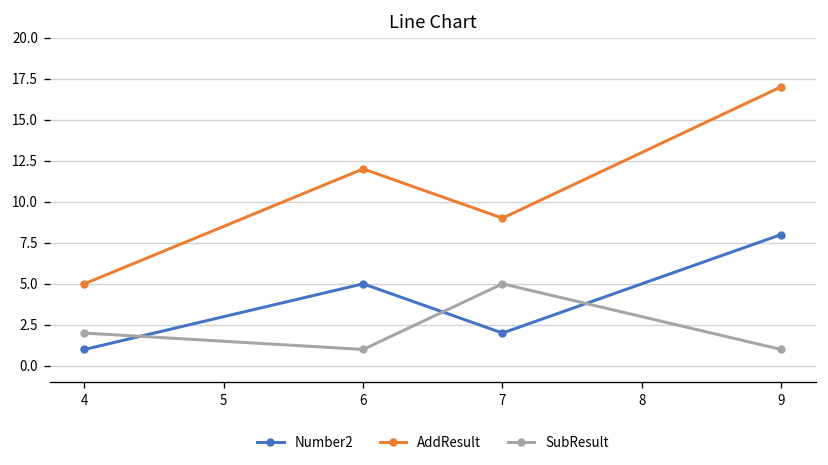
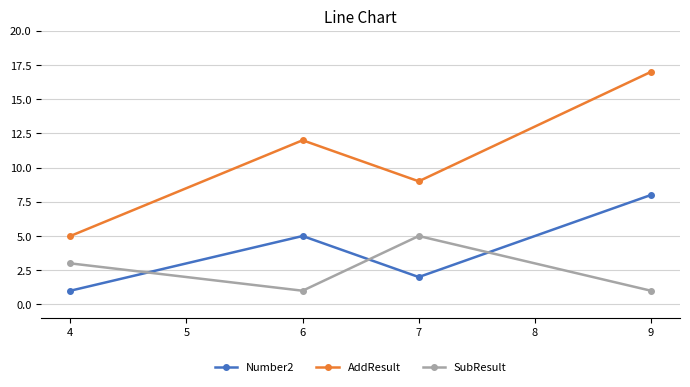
  {
    "Number2": {
      "4": 1,
      "6": 5,
      "7": 2,
      "9": 8
    },
    "AddResult": {
      "4": 5,
      "6": 12,
      "7": 9,
      "9": 17
    },
    "SubResult": {
-     "4": 2,
+     "4": 3,
      "6": 1,
      "7": 5,
      "9": 1
    }
  }
